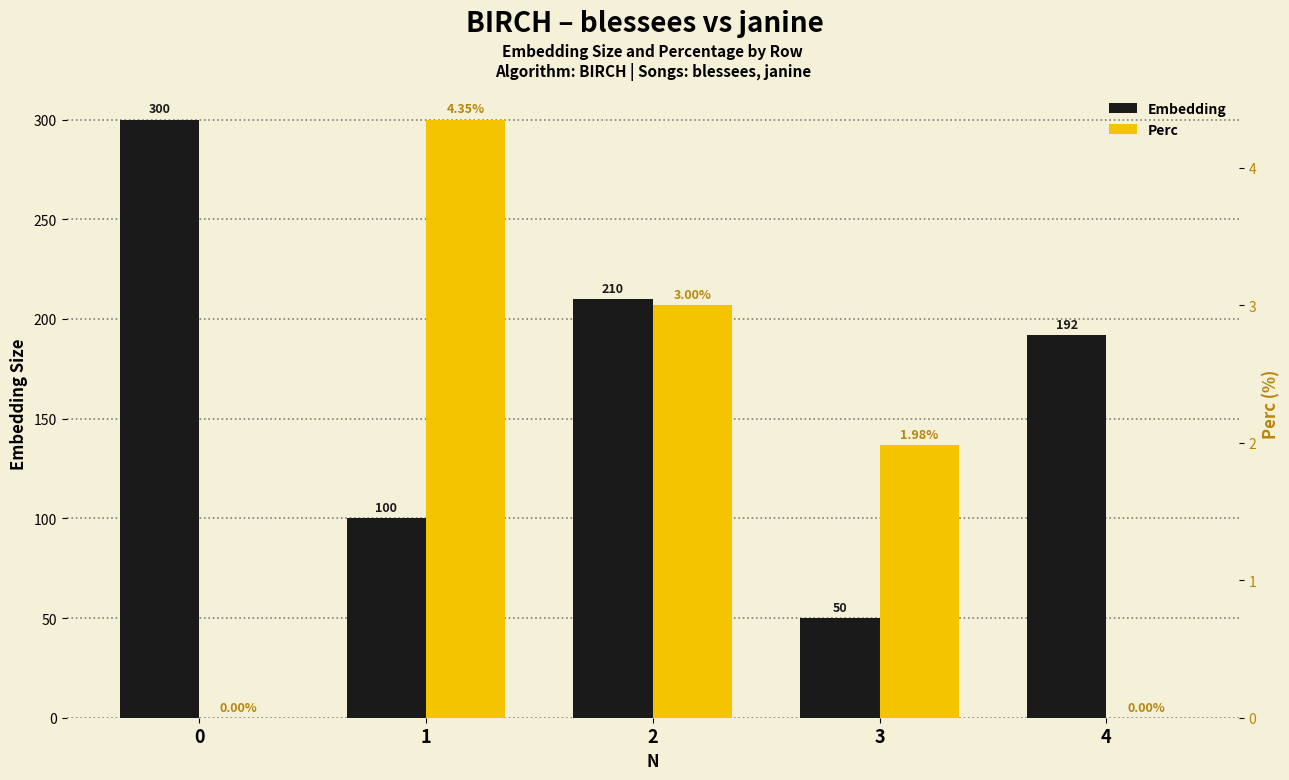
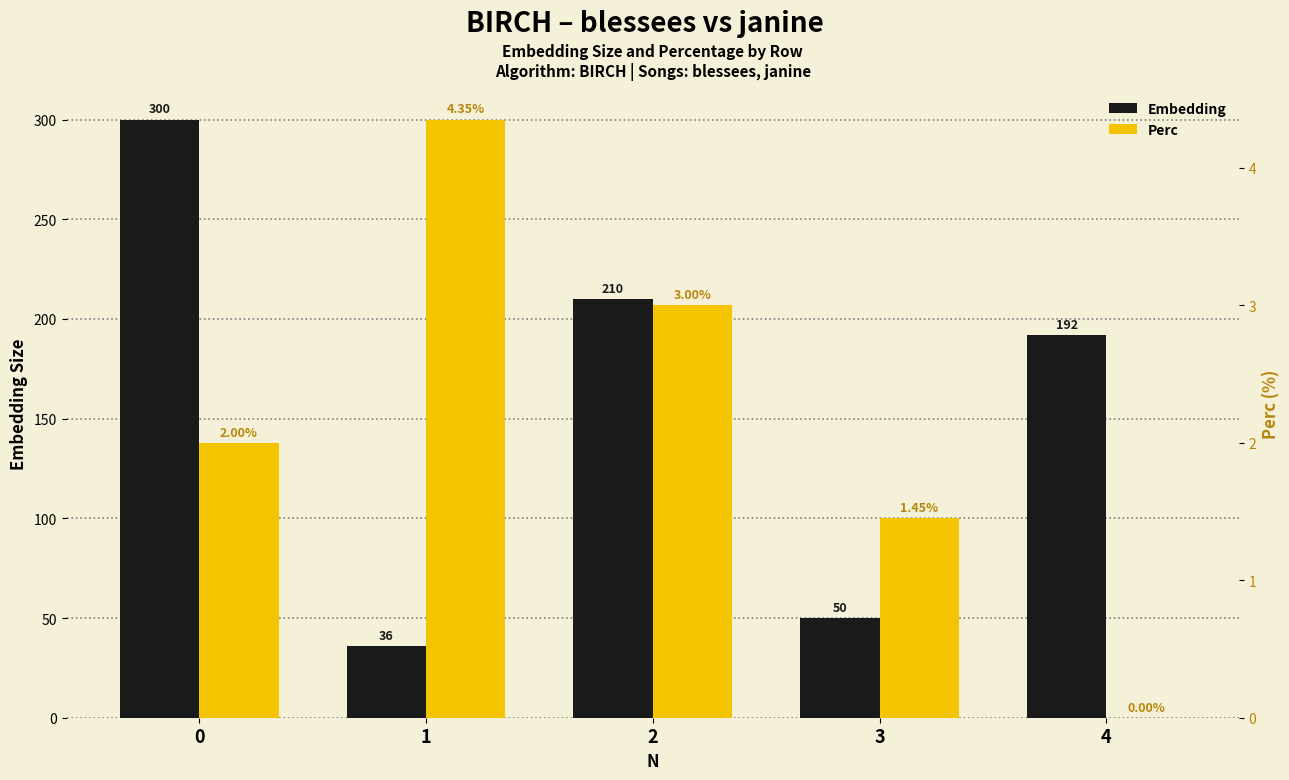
  {
    "Embedding": {
      "0": "300",
-     "1": "100",
+     "1": "36",
      "2": "210",
      "3": "50",
      "4": "192"
    },
    "Perc": {
-     "0": "0.00%",
+     "0": "2.00%",
      "1": "4.35%",
      "2": "3.00%",
-     "3": "1.98%",
+     "3": "1.45%",
      "4": "0.00%"
    }
  }
